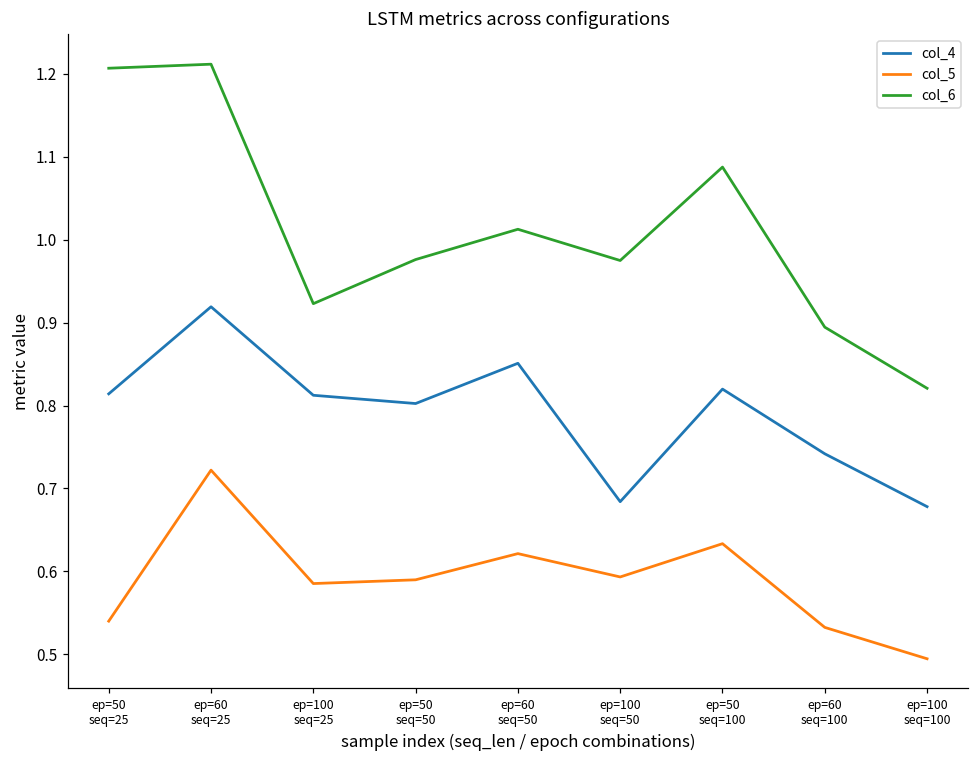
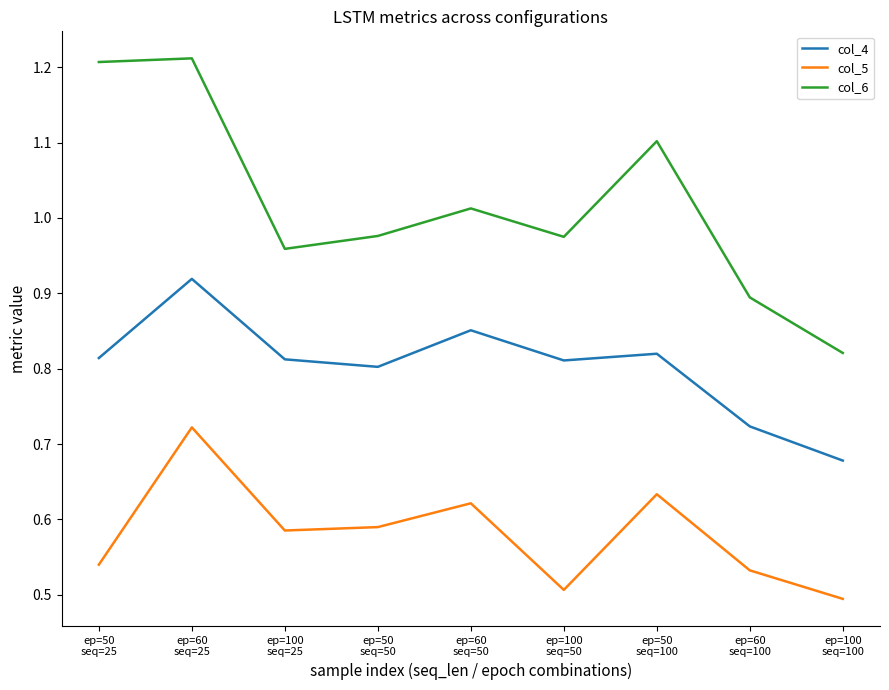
  {
    "col_4": {
      "ep=50 seq=25": 0.81,
      "ep=60 seq=25": 0.92,
      "ep=100 seq=25": 0.81,
      "ep=50 seq=50": 0.80,
      "ep=60 seq=50": 0.85,
-     "ep=100 seq=50": 0.68,
+     "ep=100 seq=50": 0.81,
      "ep=50 seq=100": 0.82,
-     "ep=60 seq=100": 0.74,
+     "ep=60 seq=100": 0.72,
      "ep=100 seq=100": 0.68
    },
    "col_5": {
      "ep=50 seq=25": 0.54,
      "ep=60 seq=25": 0.72,
      "ep=100 seq=25": 0.59,
      "ep=50 seq=50": 0.59,
      "ep=60 seq=50": 0.62,
-     "ep=100 seq=50": 0.59,
+     "ep=100 seq=50": 0.51,
      "ep=50 seq=100": 0.63,
      "ep=60 seq=100": 0.53,
      "ep=100 seq=100": 0.49
    },
    "col_6": {
      "ep=50 seq=25": 1.21,
      "ep=60 seq=25": 1.21,
-     "ep=100 seq=25": 0.92,
+     "ep=100 seq=25": 0.96,
      "ep=50 seq=50": 0.98,
      "ep=60 seq=50": 1.01,
      "ep=100 seq=50": 0.97,
-     "ep=50 seq=100": 1.09,
+     "ep=50 seq=100": 1.10,
      "ep=60 seq=100": 0.89,
      "ep=100 seq=100": 0.82
    }
  }
